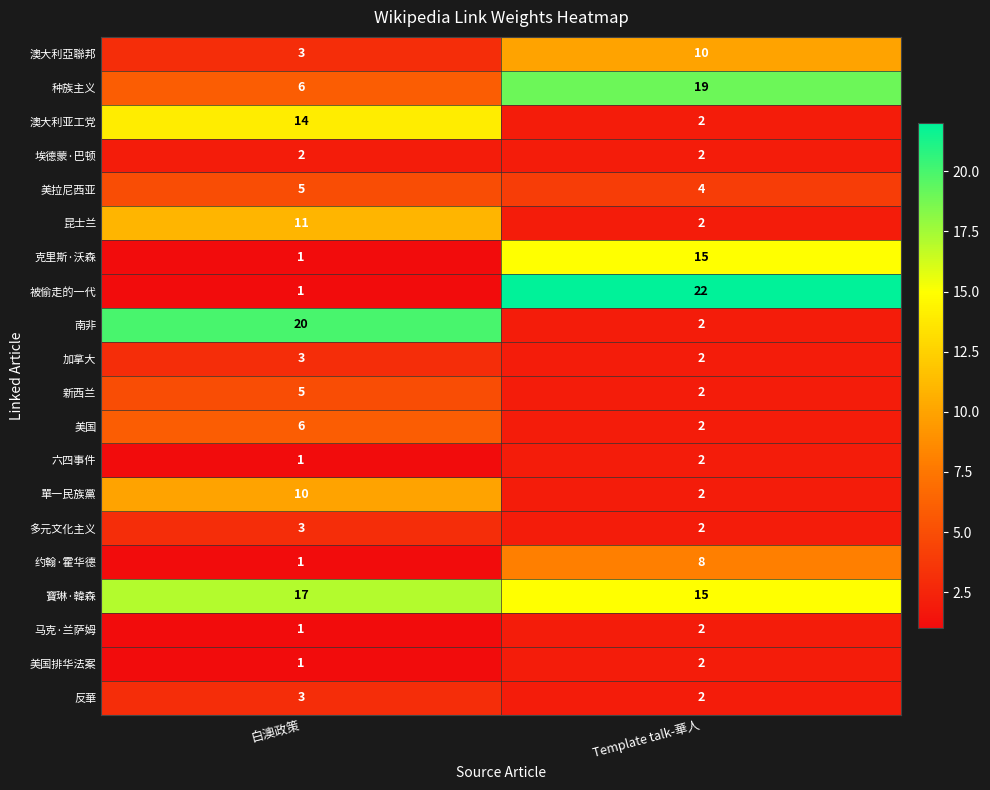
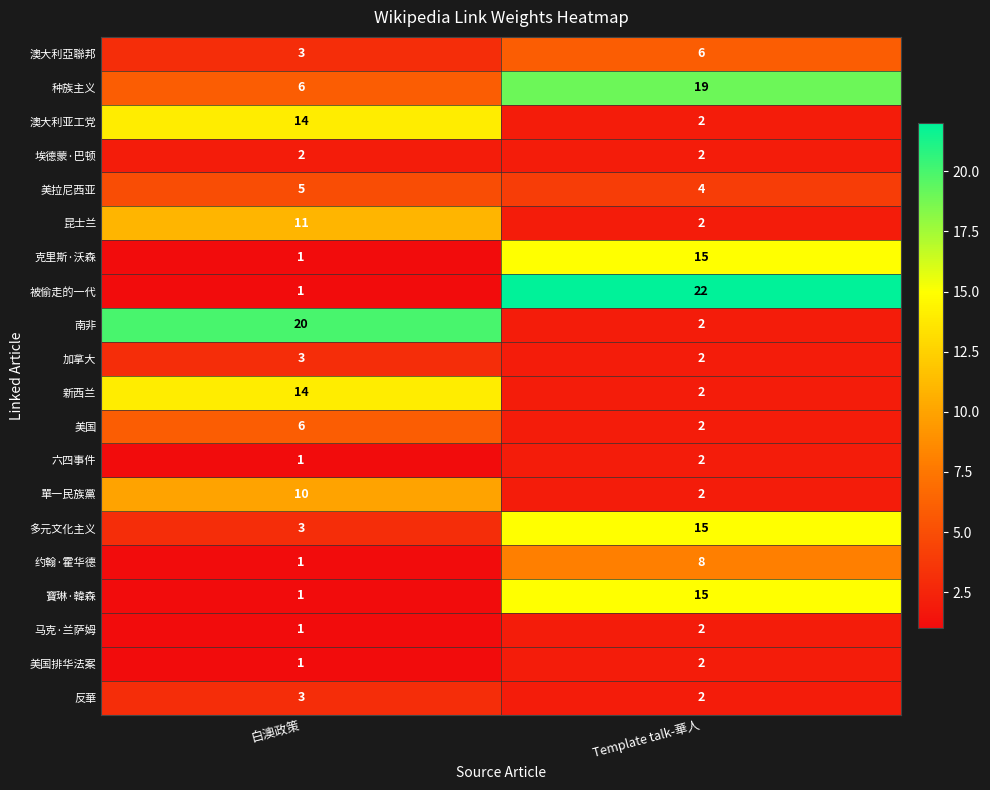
  {
    "澳大利亞聯邦": {
      "白澳政策": 3,
-     "Template talk-華人": 10
+     "Template talk-華人": 6
    },
    "种族主义": {
      "白澳政策": 6,
      "Template talk-華人": 19
    },
    "澳大利亚工党": {
      "白澳政策": 14,
      "Template talk-華人": 2
    },
    "埃德蒙·巴顿": {
      "白澳政策": 2,
      "Template talk-華人": 2
    },
    "美拉尼西亚": {
      "白澳政策": 5,
      "Template talk-華人": 4
    },
    "昆士兰": {
      "白澳政策": 11,
      "Template talk-華人": 2
    },
    "克里斯·沃森": {
      "白澳政策": 1,
      "Template talk-華人": 15
    },
    "被偷走的一代": {
      "白澳政策": 1,
      "Template talk-華人": 22
    },
    "南非": {
      "白澳政策": 20,
      "Template talk-華人": 2
    },
    "加拿大": {
      "白澳政策": 3,
      "Template talk-華人": 2
    },
    "新西兰": {
-     "白澳政策": 5,
+     "白澳政策": 14,
      "Template talk-華人": 2
    },
    "美国": {
      "白澳政策": 6,
      "Template talk-華人": 2
    },
    "六四事件": {
      "白澳政策": 1,
      "Template talk-華人": 2
    },
    "單一民族黨": {
      "白澳政策": 10,
      "Template talk-華人": 2
    },
    "多元文化主义": {
      "白澳政策": 3,
-     "Template talk-華人": 2
+     "Template talk-華人": 15
    },
    "约翰·霍华德": {
      "白澳政策": 1,
      "Template talk-華人": 8
    },
    "寶琳·韓森": {
-     "白澳政策": 17,
+     "白澳政策": 1,
      "Template talk-華人": 15
    },
    "马克·兰萨姆": {
      "白澳政策": 1,
      "Template talk-華人": 2
    },
    "美国排华法案": {
      "白澳政策": 1,
      "Template talk-華人": 2
    },
    "反華": {
      "白澳政策": 3,
      "Template talk-華人": 2
    }
  }
